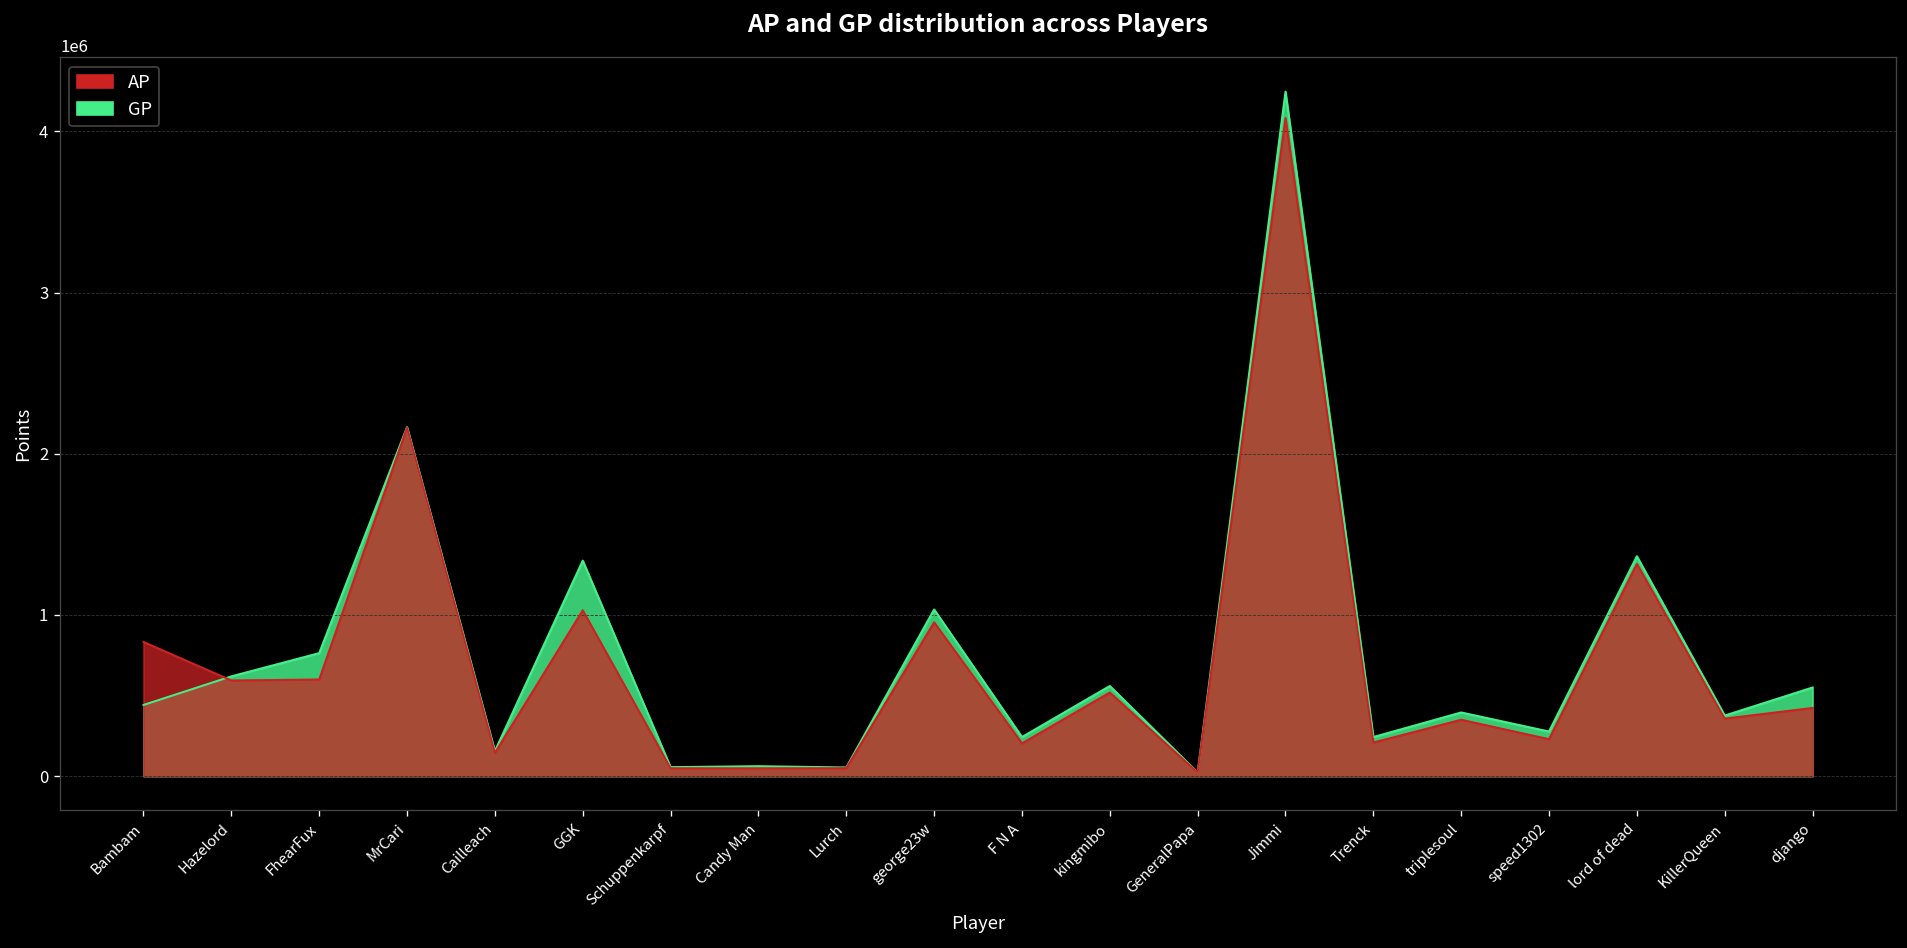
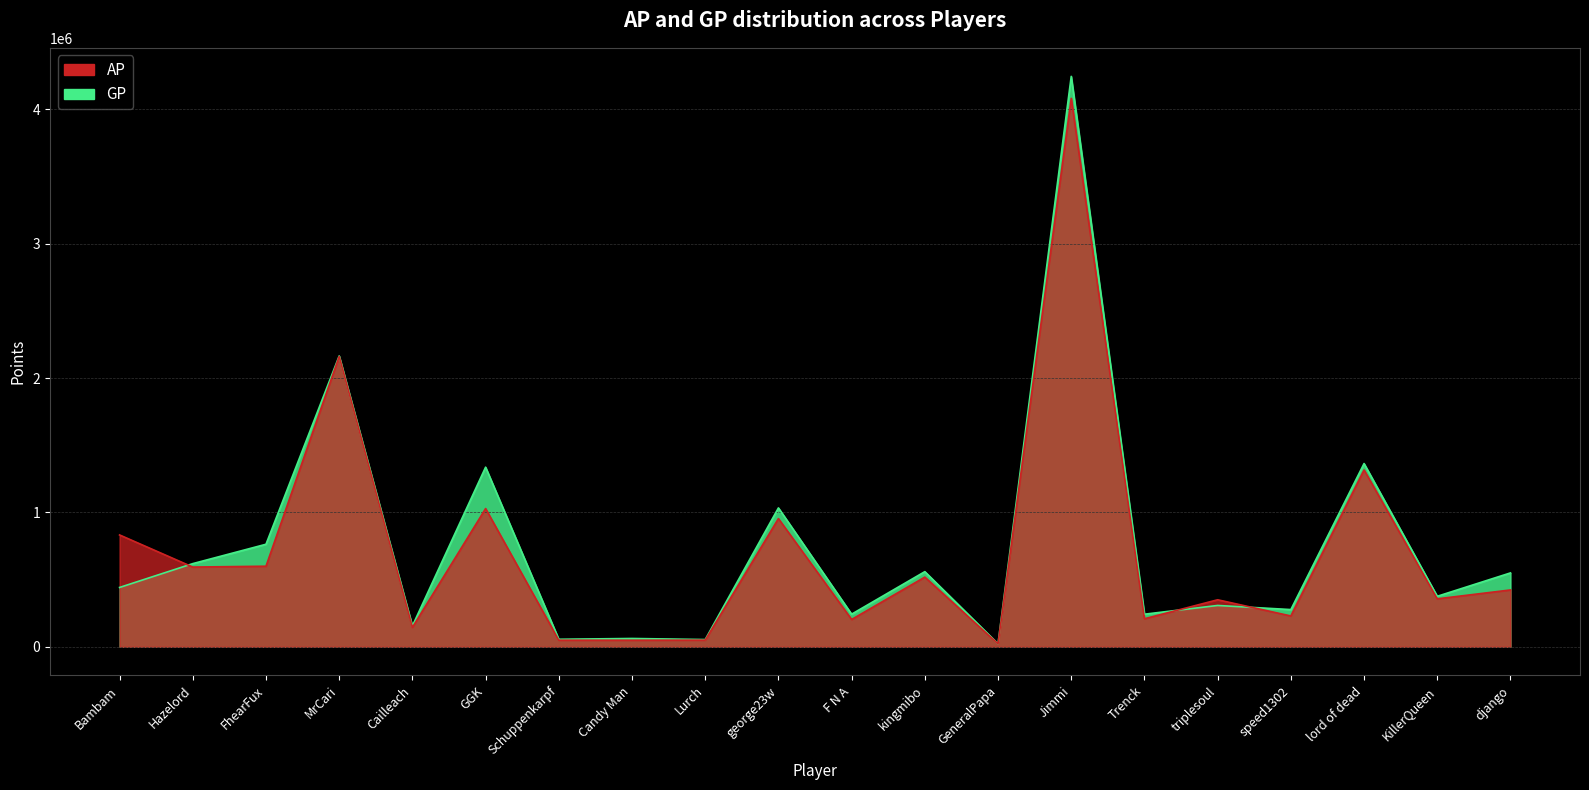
  {
    "GP": {
      "Bambam": 440000,
      "Hazelord": 620000,
      "FhearFux": 760000,
      "GGK": 1340000,
      "george23w": 1030000,
      "F N A": 240000,
      "kingmibo": 560000,
      "Jimmi": 4250000,
      "Trenck": 240000,
-     "triplesoul": 400000,
+     "triplesoul": 310000,
      "speed1302": 280000,
      "lord of dead": 1360000,
      "django": 550000
    },
    "AP": {
      "Bambam": 830000,
      "Hazelord": 590000,
      "FhearFux": 600000,
      "GGK": 1030000,
      "george23w": 950000,
      "F N A": 200000,
      "kingmibo": 520000,
      "Jimmi": 4080000,
      "Trenck": 210000,
      "triplesoul": 350000,
      "speed1302": 230000,
      "lord of dead": 1320000,
      "django": 420000
    }
  }
